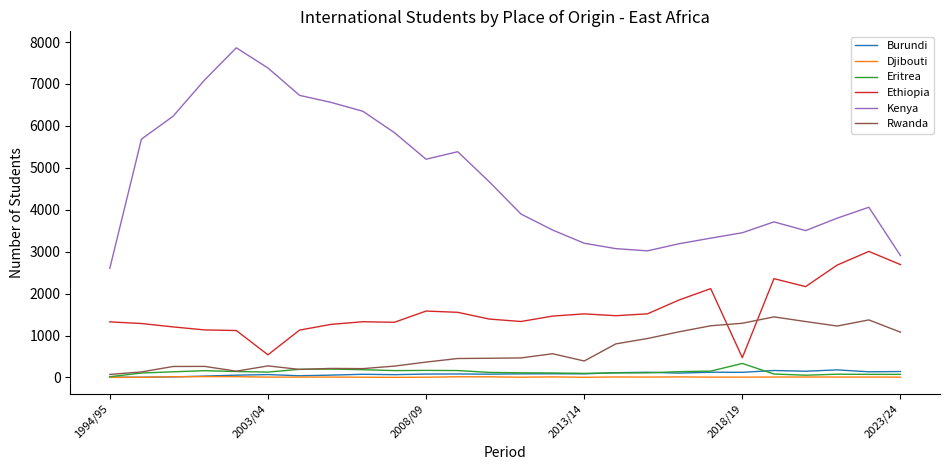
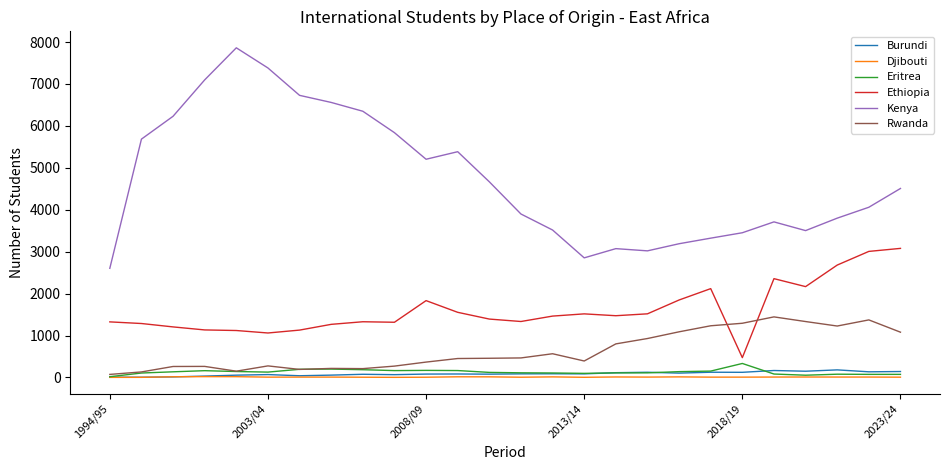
  {
    "Burundi": {
      "2008/09": 100,
      "2018/19": 100,
      "2023/24": 100
    },
    "Djibouti": {
      "2008/09": 0,
      "2013/14": 0,
      "2018/19": 0,
      "2023/24": 0
    },
    "Eritrea": {
      "2008/09": 200,
      "2018/19": 300,
      "2023/24": 100
    },
    "Ethiopia": {
      "1994/95": 1300,
-     "2003/04": 500,
-     "2008/09": 1600,
+     "2003/04": 1100,
+     "2008/09": 1800,
      "2013/14": 1500,
      "2018/19": 500,
-     "2023/24": 2700
+     "2023/24": 3100
    },
    "Kenya": {
      "1994/95": 2600,
      "2003/04": 7400,
      "2008/09": 5200,
-     "2013/14": 3200,
+     "2013/14": 2900,
      "2018/19": 3500,
-     "2023/24": 2900
+     "2023/24": 4500
    },
    "Rwanda": {
      "2003/04": 300,
      "2008/09": 400,
      "2013/14": 400,
      "2018/19": 1300,
      "2023/24": 1100
    }
  }
